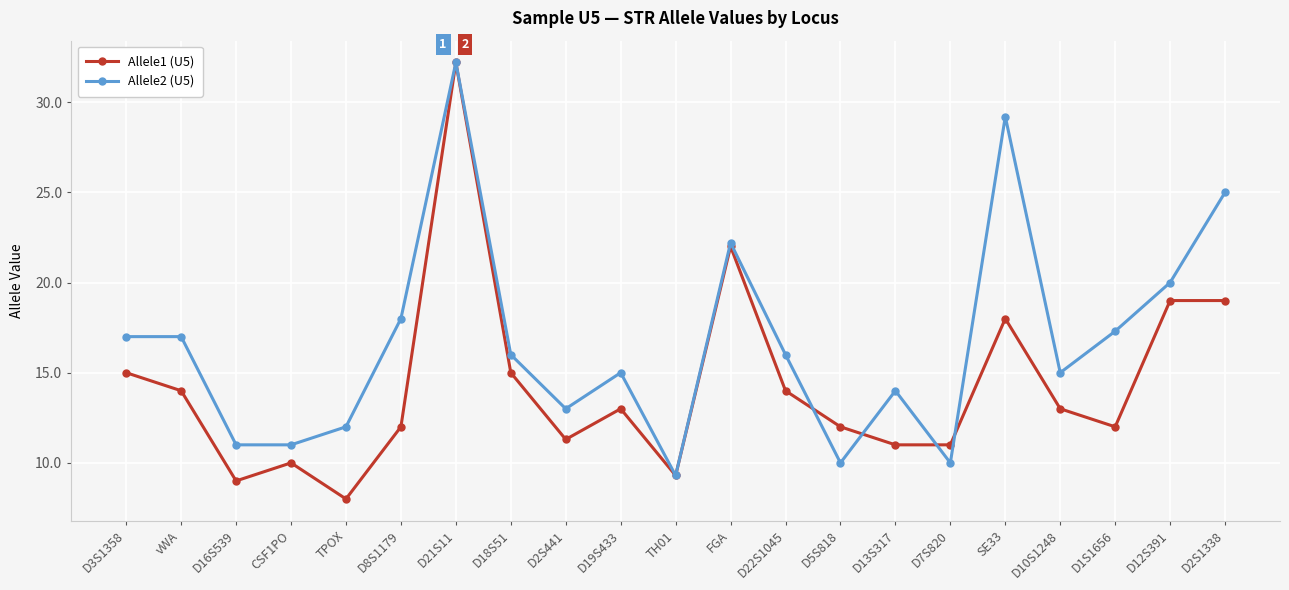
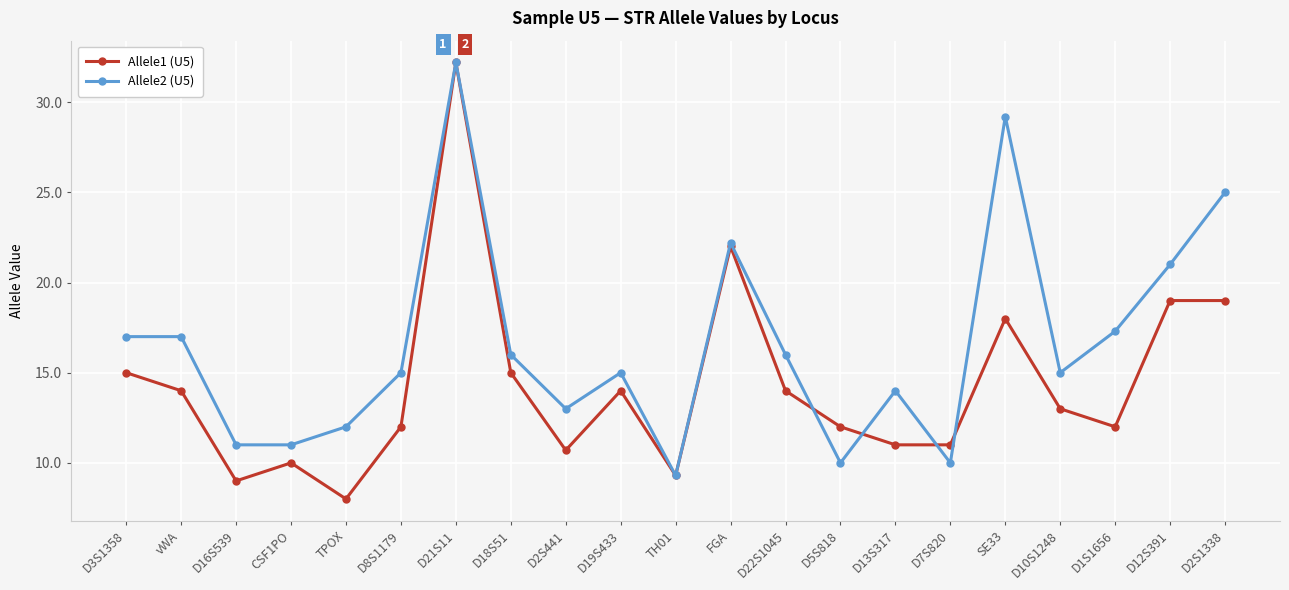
  {
    "Allele1 (U5)": {
      "D3S1358": 15.0,
      "vWA": 14.0,
      "D16S539": 9.0,
      "CSF1PO": 10.0,
      "TPOX": 8.0,
      "D8S1179": 12.0,
      "D18S51": 15.0,
-     "D2S441": 11.3,
-     "D19S433": 13,
+     "D2S441": 10.7,
+     "D19S433": 14,
      "FGA": 22.0,
      "D22S1045": 14.0,
      "D5S818": 12.0,
      "D13S317": 11.0,
      "D7S820": 11.0,
      "SE33": 18.0,
      "D10S1248": 13.0,
      "D1S1656": 12.0,
      "D12S391": 19.0,
      "D2S1338": 19.0
    },
    "Allele2 (U5)": {
      "D3S1358": 17,
      "vWA": 17,
      "D16S539": 11,
      "CSF1PO": 11,
      "TPOX": 12,
-     "D8S1179": 18,
+     "D8S1179": 15,
      "D18S51": 16,
      "D2S441": 13,
      "D19S433": 15,
      "FGA": 22.2,
      "D22S1045": 16,
      "D5S818": 10,
      "D13S317": 14,
      "D7S820": 10,
      "SE33": 29.2,
      "D10S1248": 15,
      "D1S1656": 17.3,
-     "D12S391": 20,
+     "D12S391": 21,
      "D2S1338": 25
    }
  }
